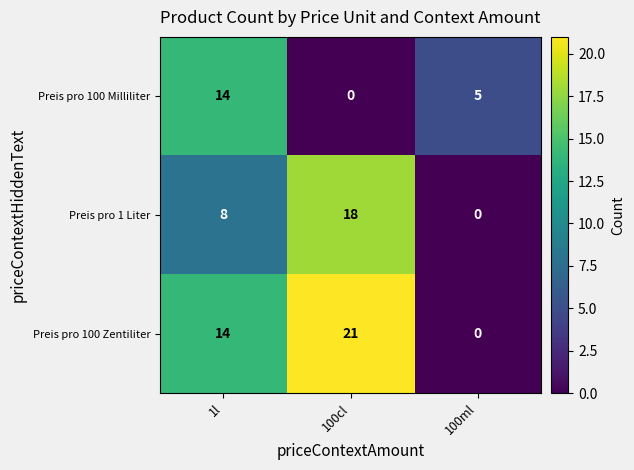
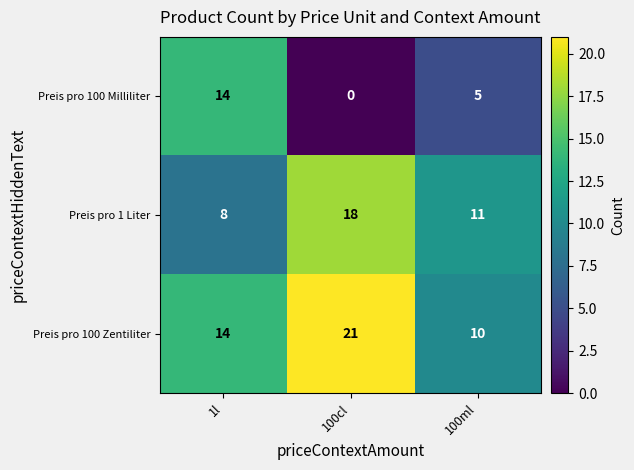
  {
    "Preis pro 100 Milliliter": {
      "1l": 14,
      "100cl": 0,
      "100ml": 5
    },
    "Preis pro 1 Liter": {
      "1l": 8,
      "100cl": 18,
-     "100ml": 0
+     "100ml": 11
    },
    "Preis pro 100 Zentiliter": {
      "1l": 14,
      "100cl": 21,
-     "100ml": 0
+     "100ml": 10
    }
  }
